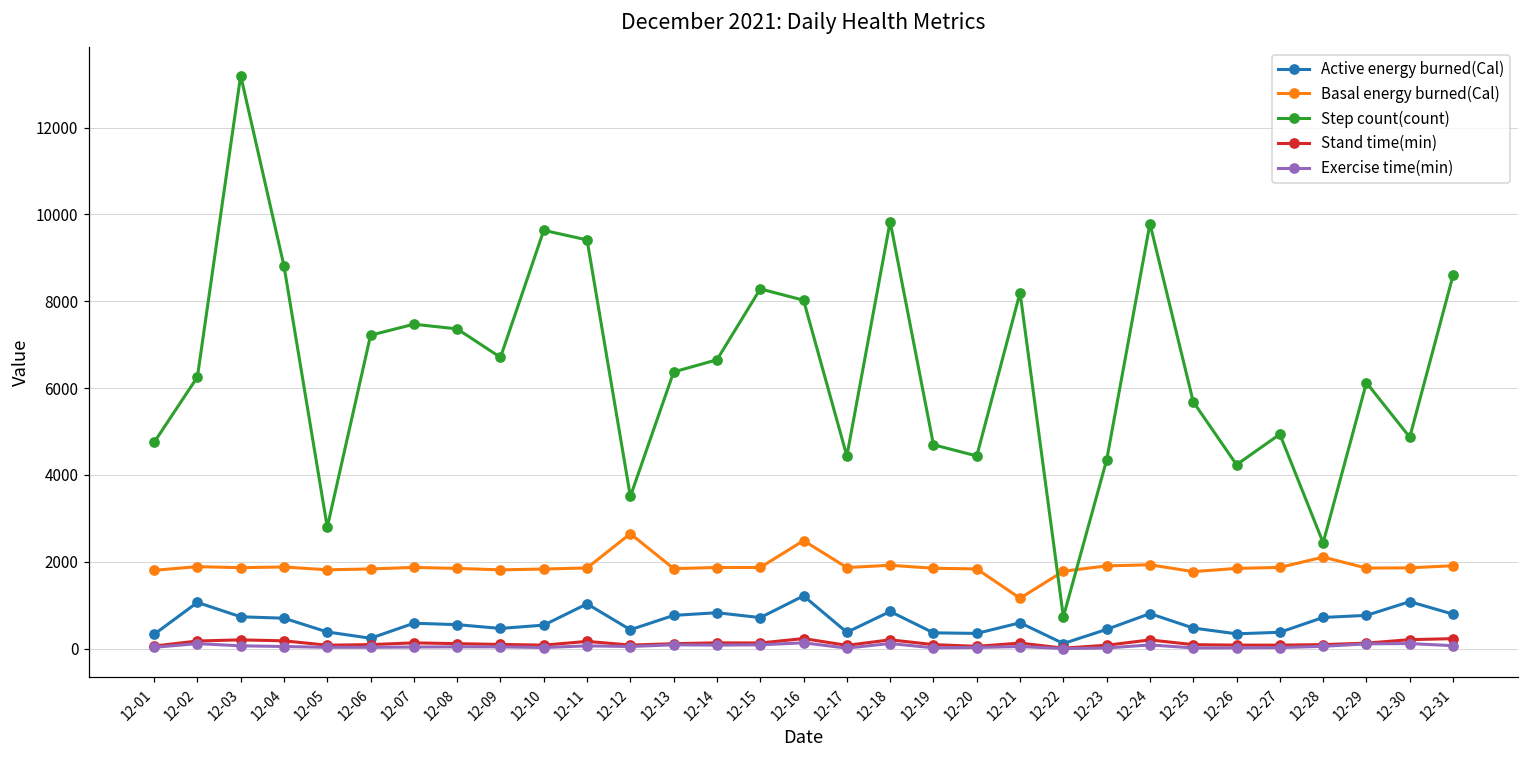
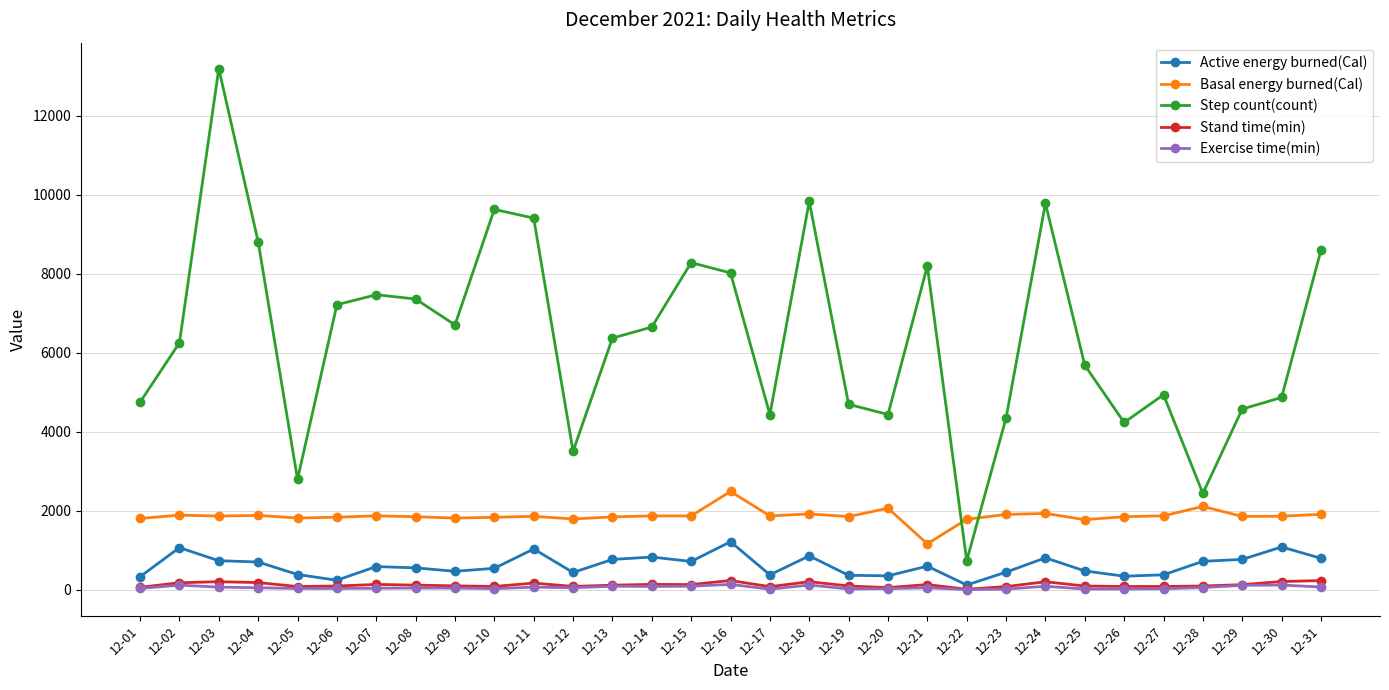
  {
    "Active energy burned(Cal)": {
      "12-01": 300,
      "12-02": 1100,
      "12-03": 700,
      "12-04": 700,
      "12-05": 400,
      "12-06": 200,
      "12-07": 600,
      "12-08": 600,
      "12-09": 500,
      "12-10": 500,
      "12-11": 1000,
      "12-12": 400,
      "12-13": 800,
      "12-14": 800,
      "12-15": 700,
      "12-16": 1200,
      "12-17": 400,
      "12-18": 900,
      "12-19": 400,
      "12-20": 300,
      "12-21": 600,
      "12-22": 100,
      "12-23": 400,
      "12-24": 800,
      "12-25": 500,
      "12-26": 300,
      "12-27": 400,
      "12-28": 700,
      "12-29": 800,
      "12-30": 1100,
      "12-31": 800
    },
    "Basal energy burned(Cal)": {
      "12-01": 1800,
      "12-02": 1900,
      "12-03": 1900,
      "12-04": 1900,
      "12-05": 1800,
      "12-06": 1800,
      "12-07": 1900,
      "12-08": 1800,
      "12-09": 1800,
      "12-10": 1800,
      "12-11": 1900,
-     "12-12": 2600,
+     "12-12": 1800,
      "12-13": 1800,
      "12-14": 1900,
      "12-15": 1900,
      "12-16": 2500,
      "12-17": 1900,
      "12-18": 1900,
      "12-19": 1800,
-     "12-20": 1800,
+     "12-20": 2100,
      "12-21": 1200,
      "12-22": 1800,
      "12-23": 1900,
      "12-24": 1900,
      "12-25": 1800,
      "12-26": 1800,
      "12-27": 1900,
      "12-28": 2100,
      "12-29": 1900,
      "12-30": 1900,
      "12-31": 1900
    },
    "Step count(count)": {
      "12-01": 4700,
      "12-02": 6300,
      "12-03": 13200,
      "12-04": 8800,
      "12-05": 2800,
      "12-06": 7200,
      "12-07": 7500,
      "12-08": 7400,
      "12-09": 6700,
      "12-10": 9600,
      "12-11": 9400,
      "12-12": 3500,
      "12-13": 6400,
      "12-14": 6700,
      "12-15": 8300,
      "12-16": 8000,
      "12-17": 4400,
      "12-18": 9800,
      "12-19": 4700,
      "12-20": 4400,
      "12-21": 8200,
      "12-22": 700,
      "12-23": 4300,
      "12-24": 9800,
      "12-25": 5700,
      "12-26": 4200,
      "12-27": 4900,
      "12-28": 2400,
-     "12-29": 6100,
+     "12-29": 4600,
      "12-30": 4900,
      "12-31": 8600
    },
    "Stand time(min)": {
      "12-03": 200,
      "12-04": 200,
      "12-07": 100,
      "12-08": 100,
      "12-11": 200,
      "12-16": 200,
      "12-18": 200,
      "12-19": 100,
      "12-21": 100,
      "12-24": 200,
      "12-25": 100,
      "12-30": 200,
      "12-31": 200
    },
    "Exercise time(min)": {
      "12-03": 100,
      "12-04": 0,
      "12-07": 0,
      "12-08": 0,
      "12-11": 100,
      "12-16": 100,
      "12-18": 100,
      "12-19": 0,
      "12-21": 0,
      "12-24": 100,
      "12-25": 0,
      "12-30": 100,
      "12-31": 100
    }
  }
